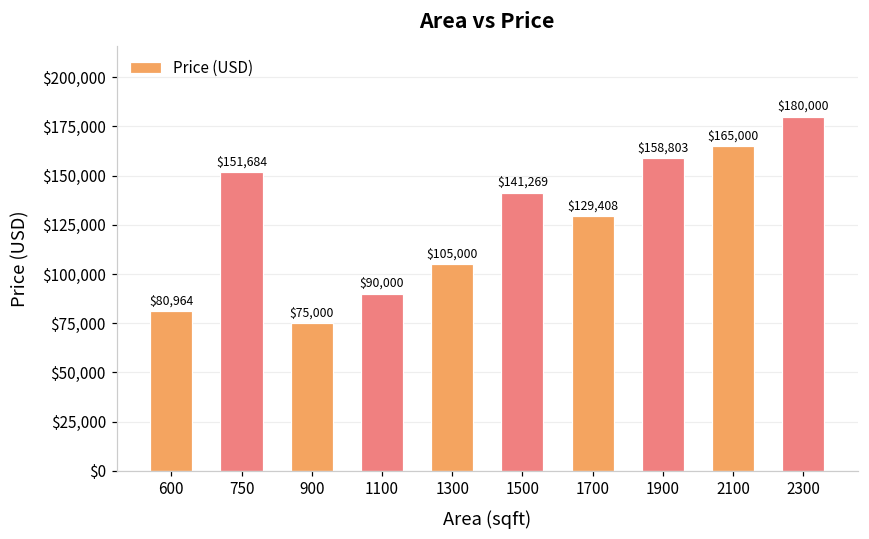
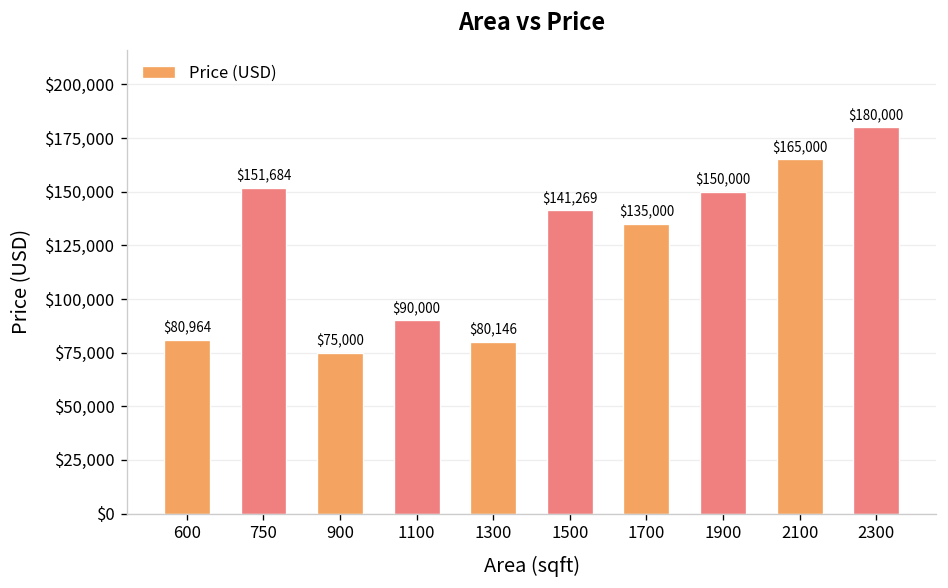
  {
    "600": "$80,964",
    "750": "$151,684",
    "900": "$75,000",
    "1100": "$90,000",
-   "1300": "$105,000",
+   "1300": "$80,146",
    "1500": "$141,269",
-   "1700": "$129,408",
-   "1900": "$158,803",
+   "1700": "$135,000",
+   "1900": "$150,000",
    "2100": "$165,000",
    "2300": "$180,000"
  }
